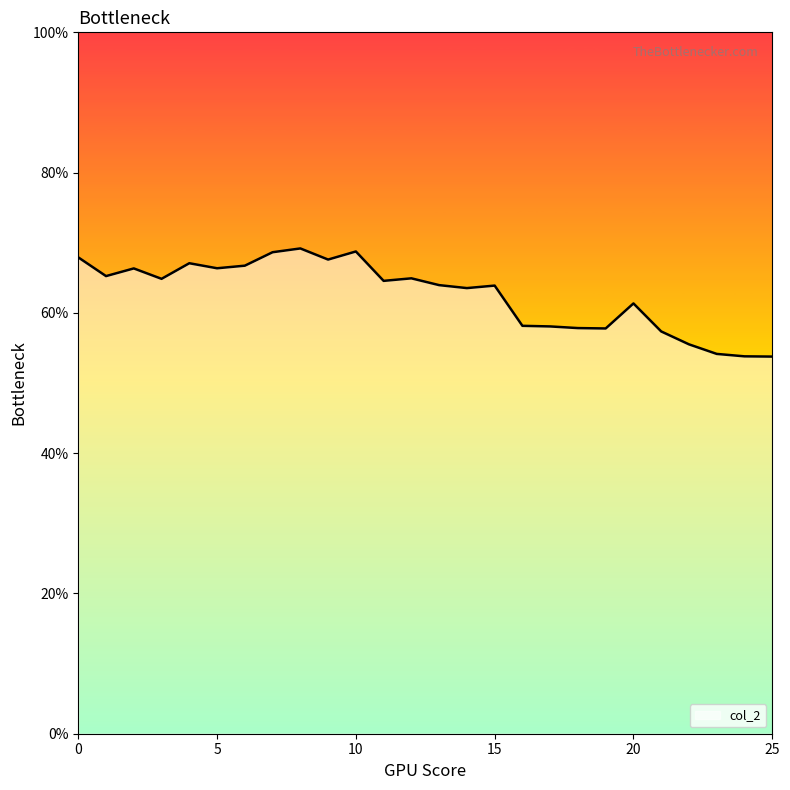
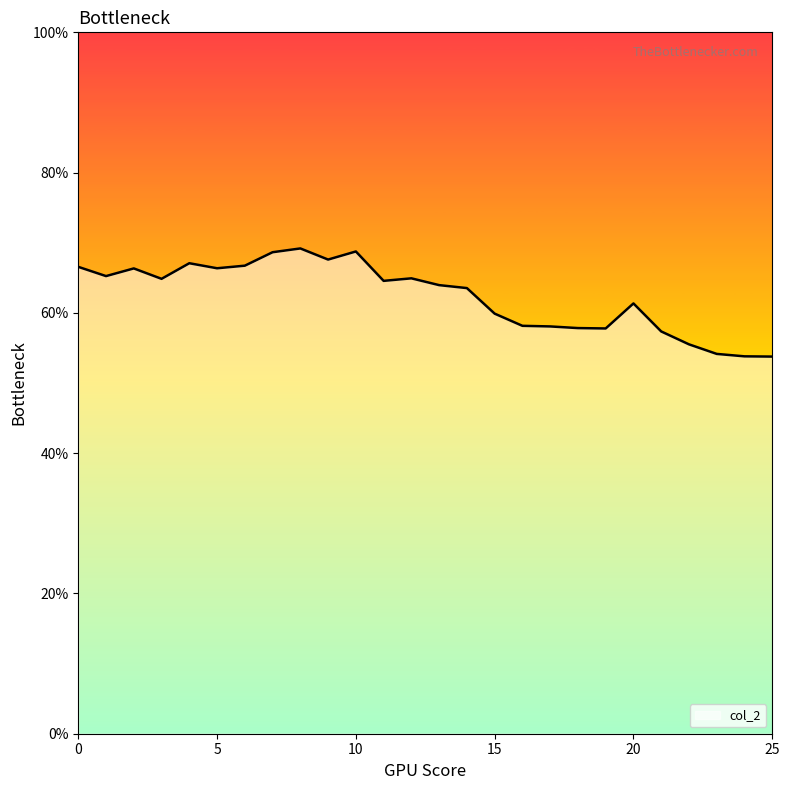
  {
-   "0": "68%",
+   "0": "67%",
    "5": "66%",
    "10": "69%",
-   "15": "64%",
+   "15": "60%",
    "20": "61%",
    "25": "54%"
  }
